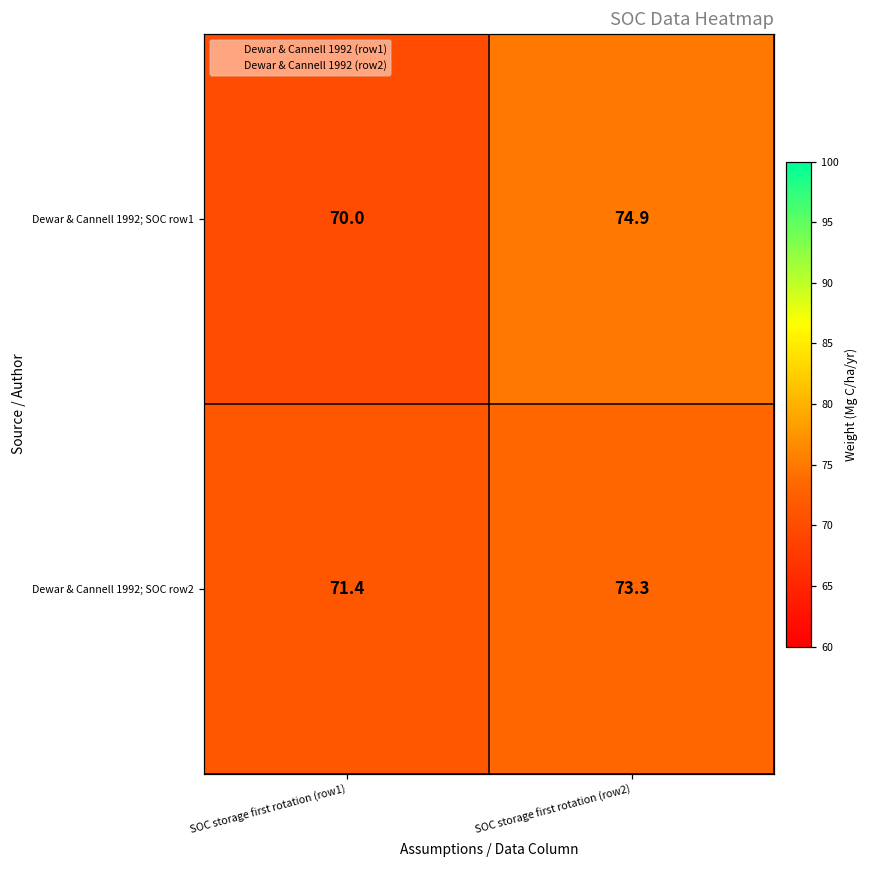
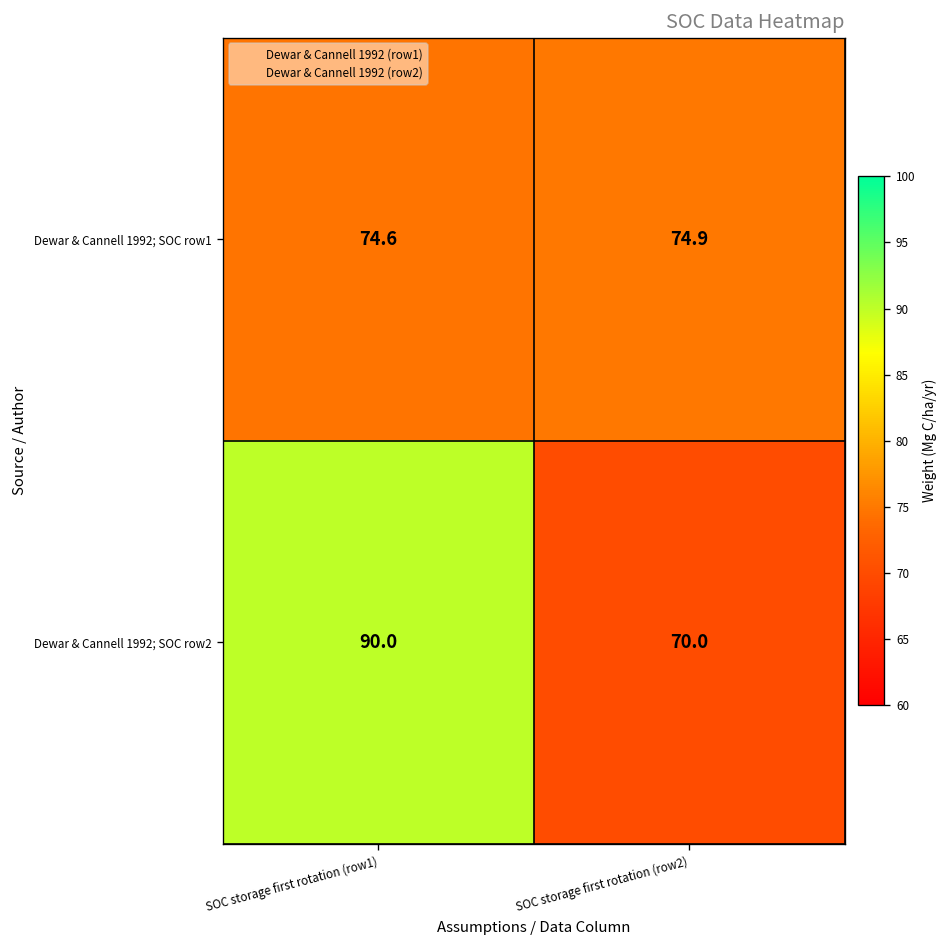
  {
    "Dewar & Cannell 1992; SOC row1": {
-     "SOC storage first rotation (row1)": 70.0,
+     "SOC storage first rotation (row1)": 74.6,
      "SOC storage first rotation (row2)": 74.9
    },
    "Dewar & Cannell 1992; SOC row2": {
-     "SOC storage first rotation (row1)": 71.4,
-     "SOC storage first rotation (row2)": 73.3
+     "SOC storage first rotation (row1)": 90.0,
+     "SOC storage first rotation (row2)": 70.0
    }
  }
